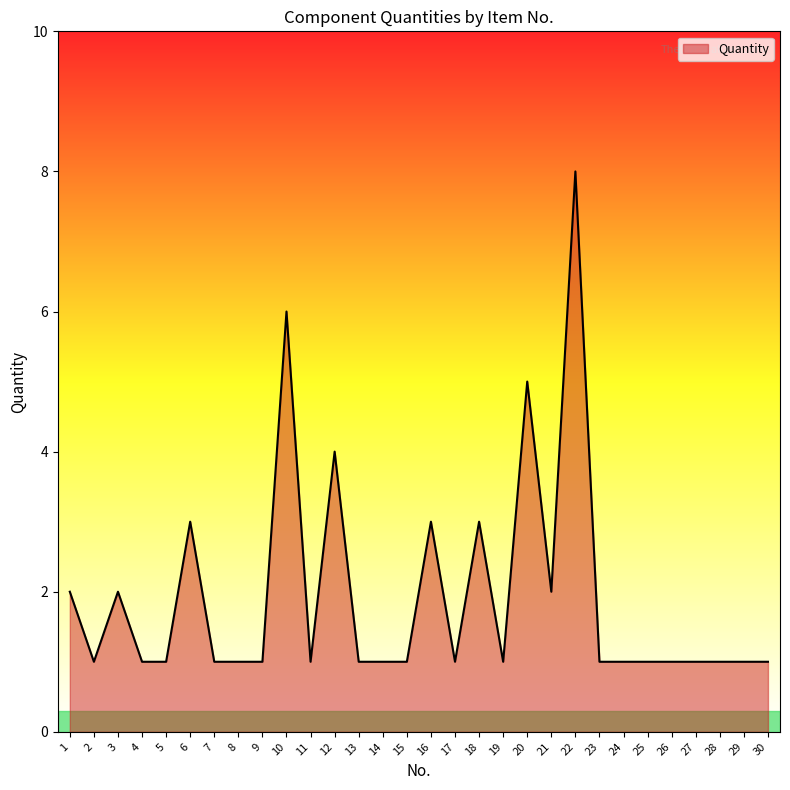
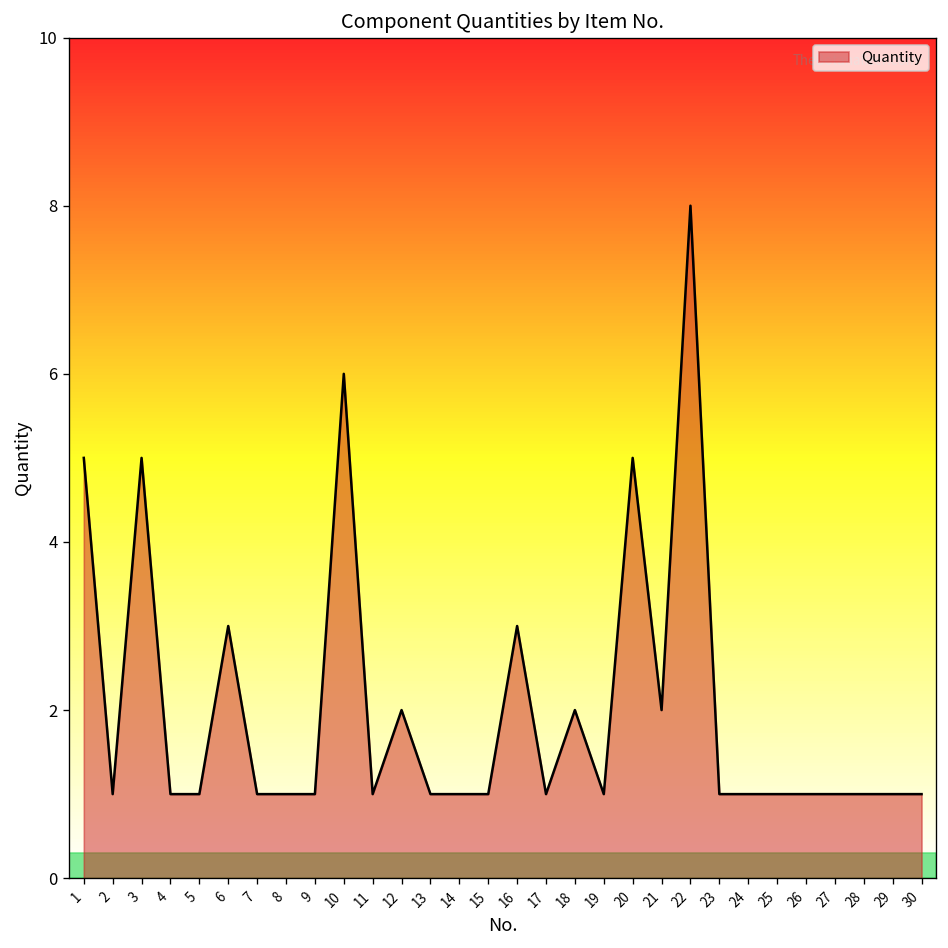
  {
-   "1": 2,
+   "1": 5,
    "2": 1,
-   "3": 2,
+   "3": 5,
    "4": 1,
    "5": 1,
    "6": 3,
    "7": 1,
    "8": 1,
    "9": 1,
    "10": 6,
    "11": 1,
-   "12": 4,
+   "12": 2,
    "13": 1,
    "14": 1,
    "15": 1,
    "16": 3,
    "17": 1,
-   "18": 3,
+   "18": 2,
    "19": 1,
    "20": 5,
    "21": 2,
    "22": 8,
    "23": 1,
    "24": 1,
    "25": 1,
    "26": 1,
    "27": 1,
    "28": 1,
    "29": 1,
    "30": 1
  }
